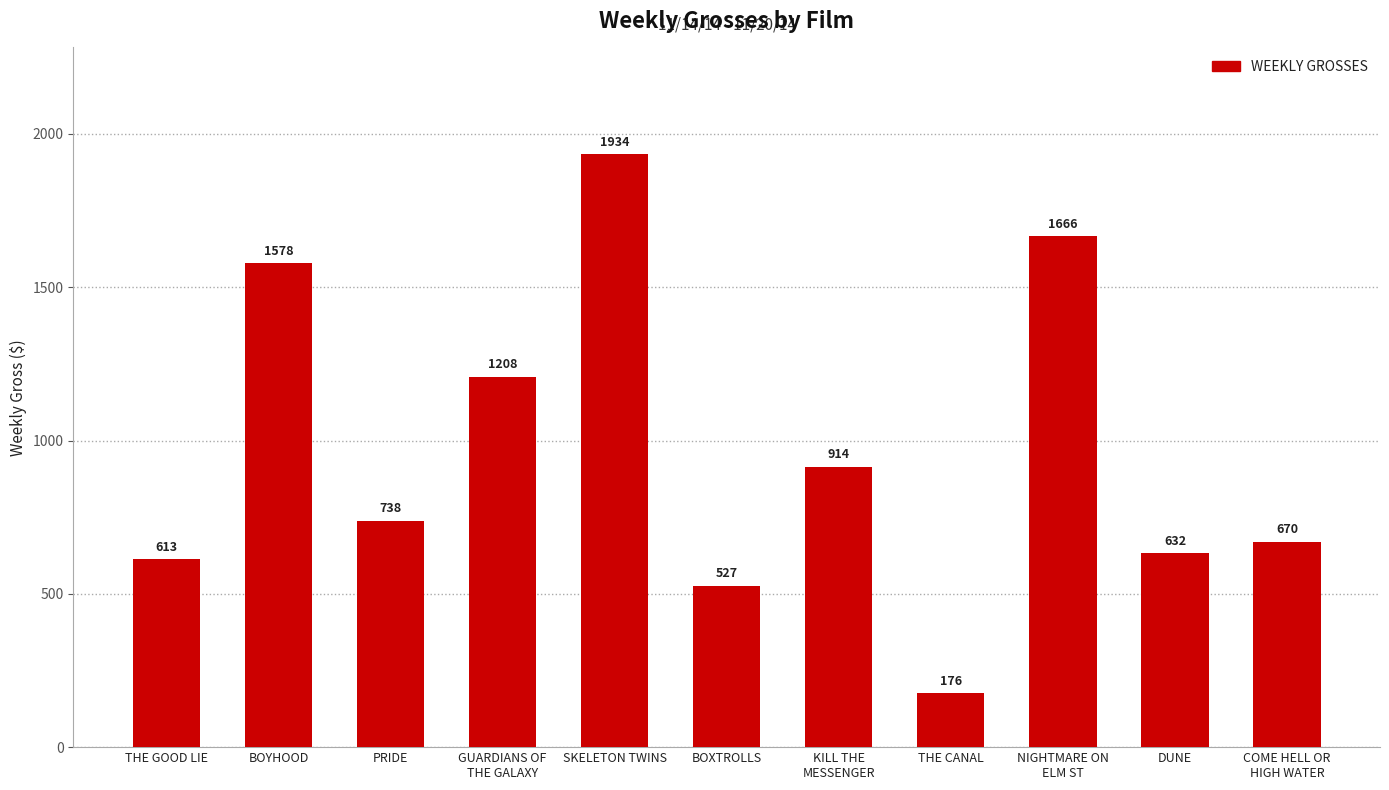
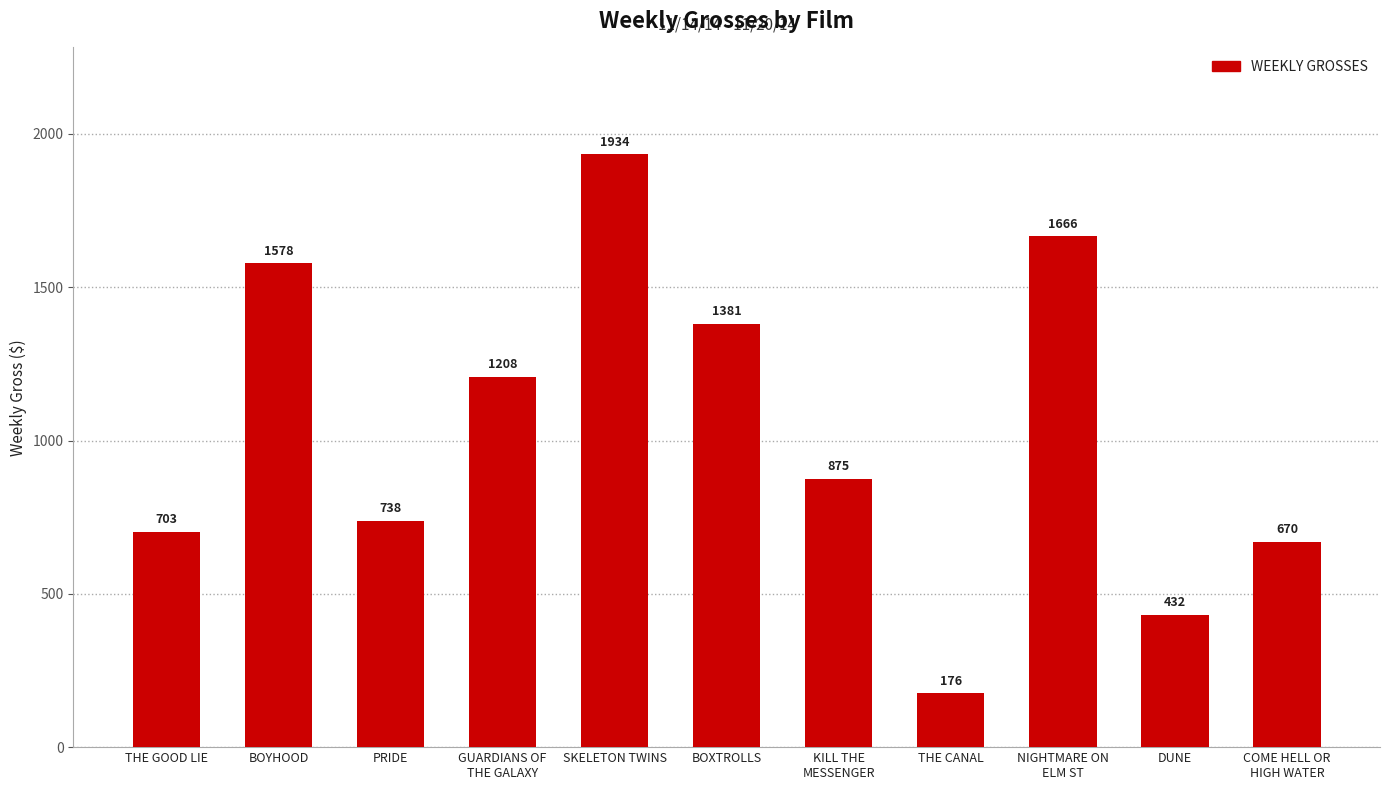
  {
-   "THE GOOD LIE": 613,
+   "THE GOOD LIE": 703,
    "BOYHOOD": 1578,
    "PRIDE": 738,
    "GUARDIANS OF THE GALAXY": 1208,
    "SKELETON TWINS": 1934,
-   "BOXTROLLS": 527,
-   "KILL THE MESSENGER": 914,
+   "BOXTROLLS": 1381,
+   "KILL THE MESSENGER": 875,
    "THE CANAL": 176,
    "NIGHTMARE ON ELM ST": 1666,
-   "DUNE": 632,
+   "DUNE": 432,
    "COME HELL OR HIGH WATER": 670
  }
